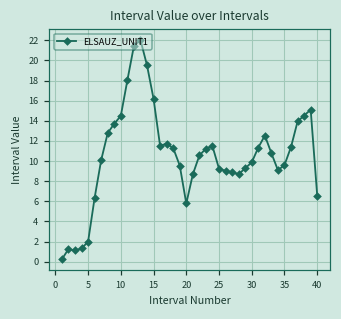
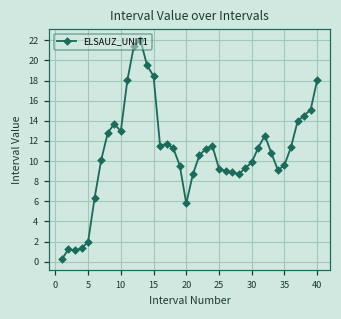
  {
    "5": 2,
-   "10": 14,
-   "15": 16,
+   "10": 13,
+   "15": 18,
    "20": 6,
    "25": 9,
    "30": 10,
    "35": 10,
-   "40": 7
+   "40": 18
  }
